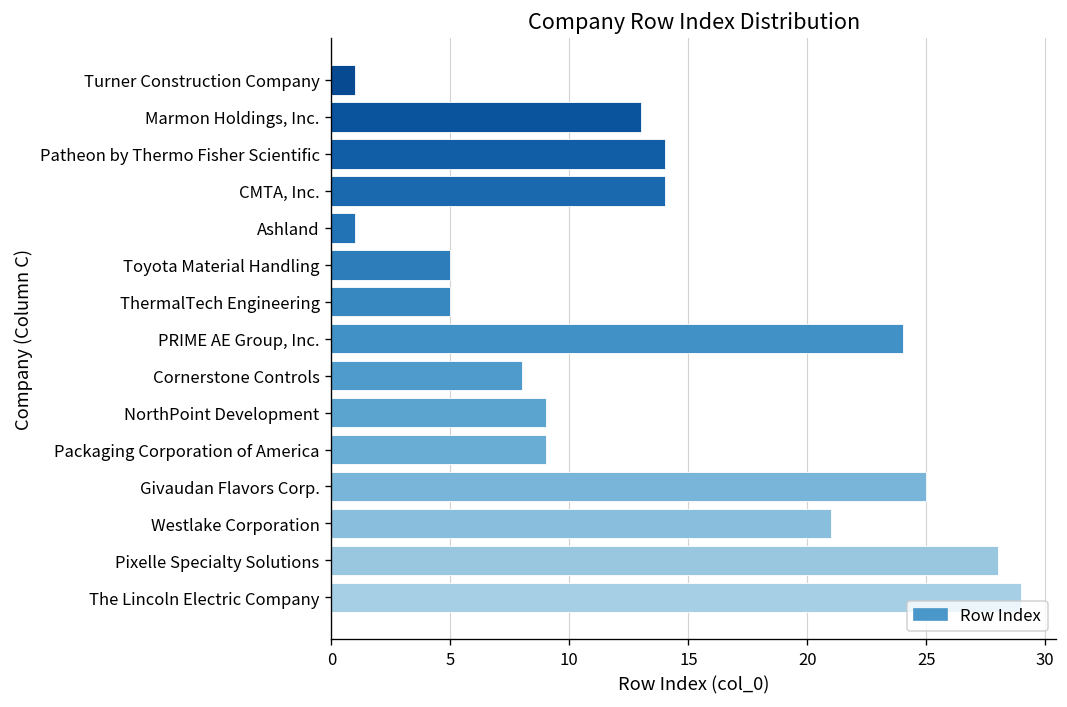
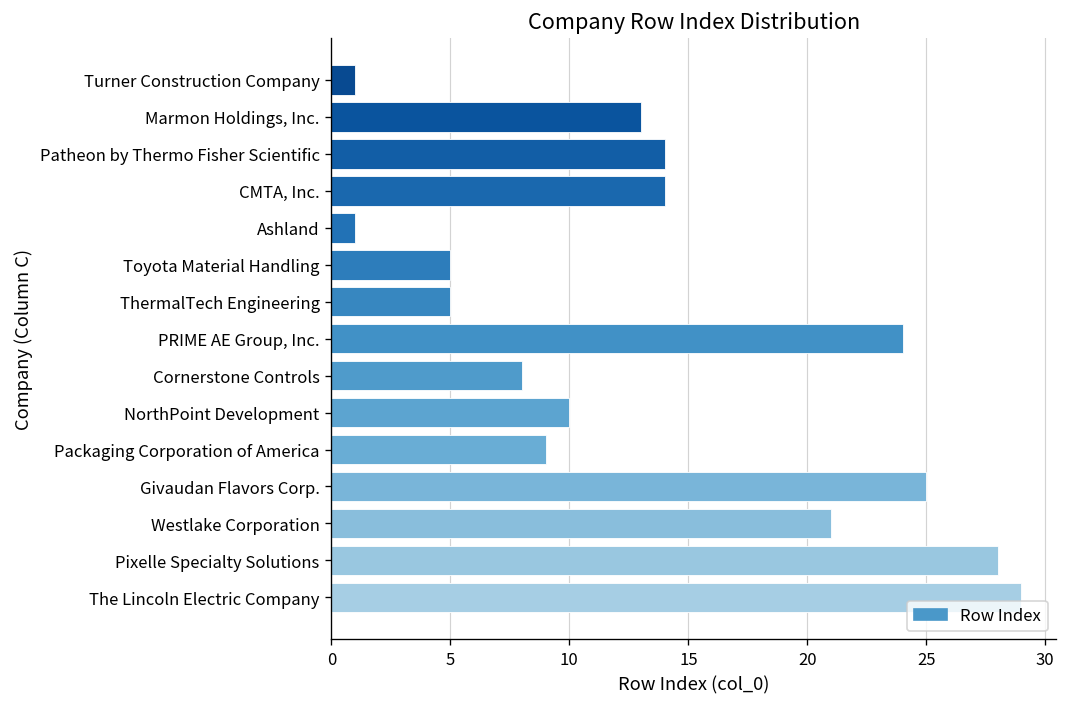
  {
    "Turner Construction Company": 1,
    "Marmon Holdings, Inc.": 13,
    "Patheon by Thermo Fisher Scientific": 14,
    "CMTA, Inc.": 14,
    "Ashland": 1,
    "Toyota Material Handling": 5,
    "ThermalTech Engineering": 5,
    "PRIME AE Group, Inc.": 24,
    "Cornerstone Controls": 8,
-   "NorthPoint Development": 9,
+   "NorthPoint Development": 10,
    "Packaging Corporation of America": 9,
    "Givaudan Flavors Corp.": 25,
    "Westlake Corporation": 21,
    "Pixelle Specialty Solutions": 28,
    "The Lincoln Electric Company": 29
  }
